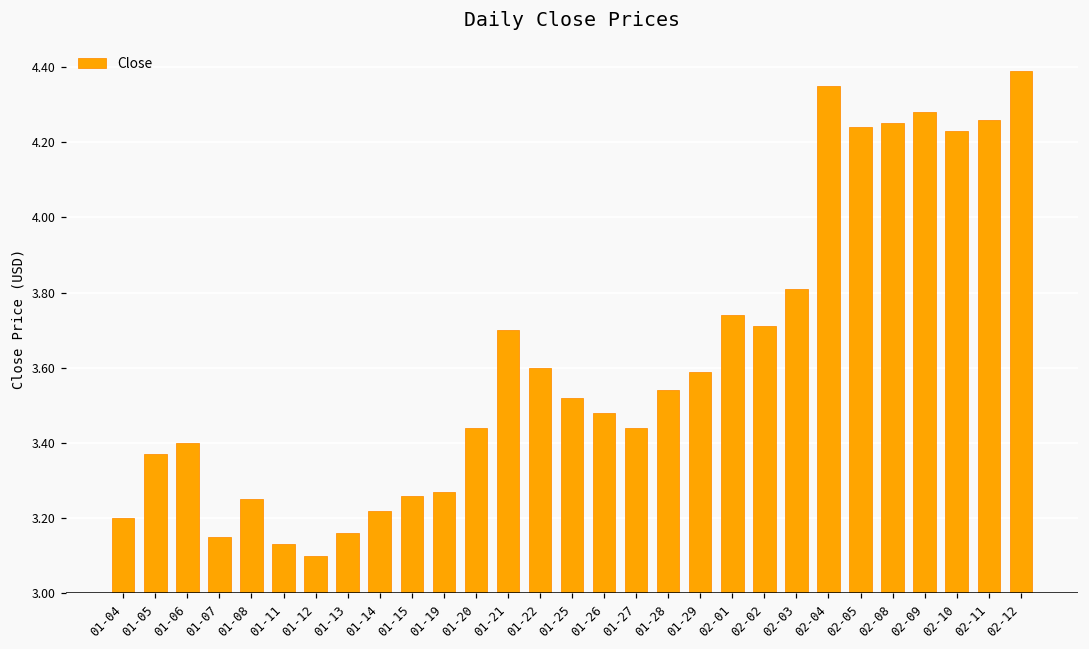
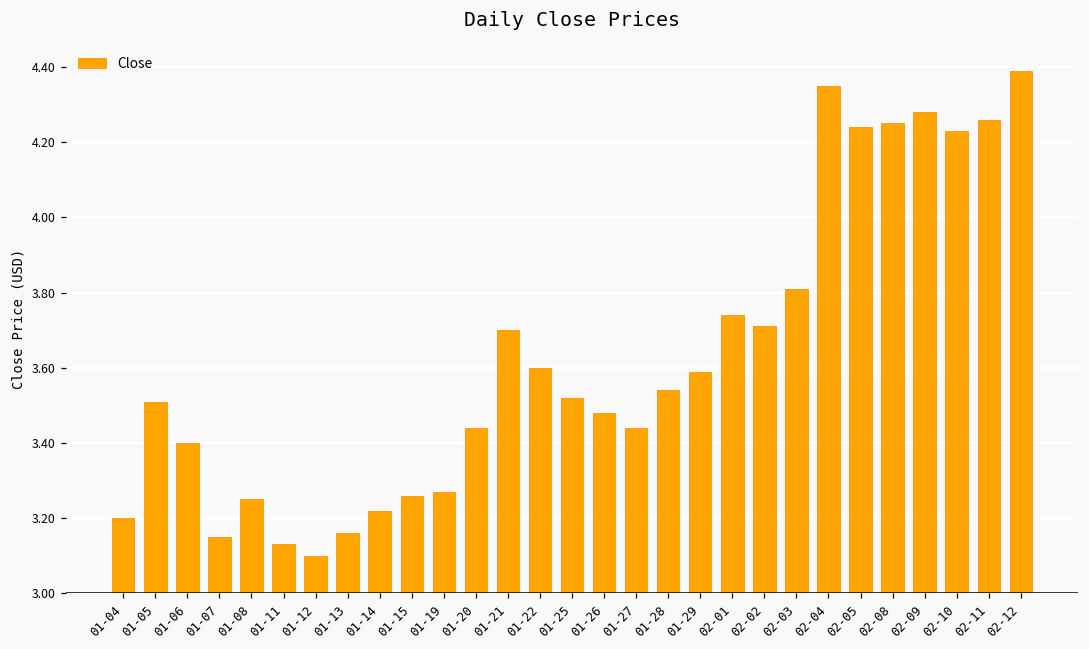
  {
    "01-04": 3.20,
-   "01-05": 3.37,
+   "01-05": 3.51,
    "01-06": 3.40,
    "01-07": 3.15,
    "01-08": 3.25,
    "01-11": 3.13,
    "01-12": 3.10,
    "01-13": 3.16,
    "01-14": 3.22,
    "01-15": 3.26,
    "01-19": 3.27,
    "01-20": 3.44,
    "01-21": 3.70,
    "01-22": 3.60,
    "01-25": 3.52,
    "01-26": 3.48,
    "01-27": 3.44,
    "01-28": 3.54,
    "01-29": 3.59,
    "02-01": 3.74,
    "02-02": 3.71,
    "02-03": 3.81,
    "02-04": 4.35,
    "02-05": 4.24,
    "02-08": 4.25,
    "02-09": 4.28,
    "02-10": 4.23,
    "02-11": 4.26,
    "02-12": 4.39
  }
